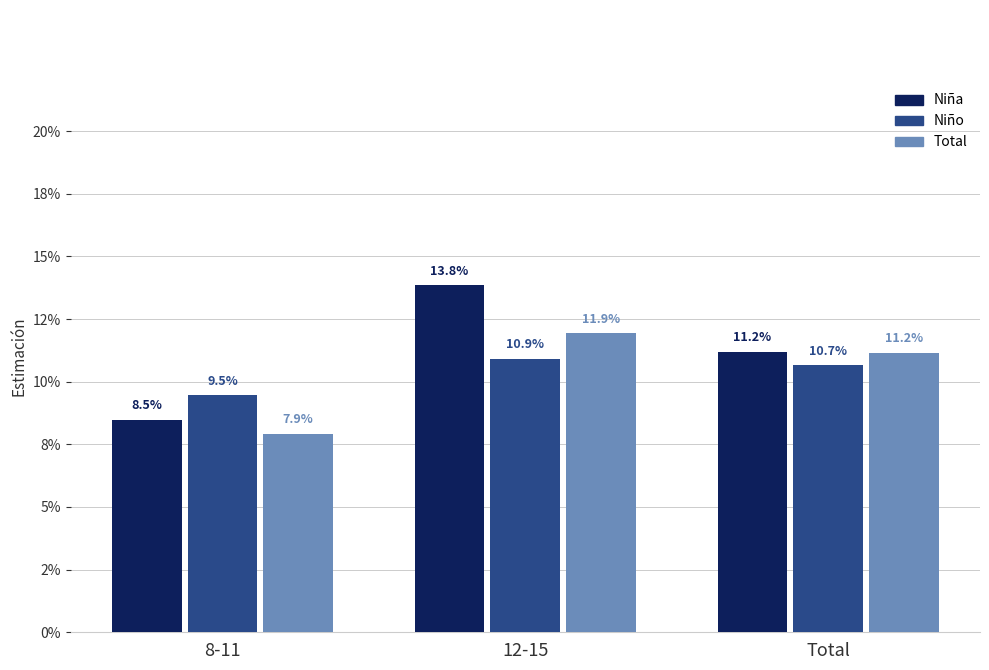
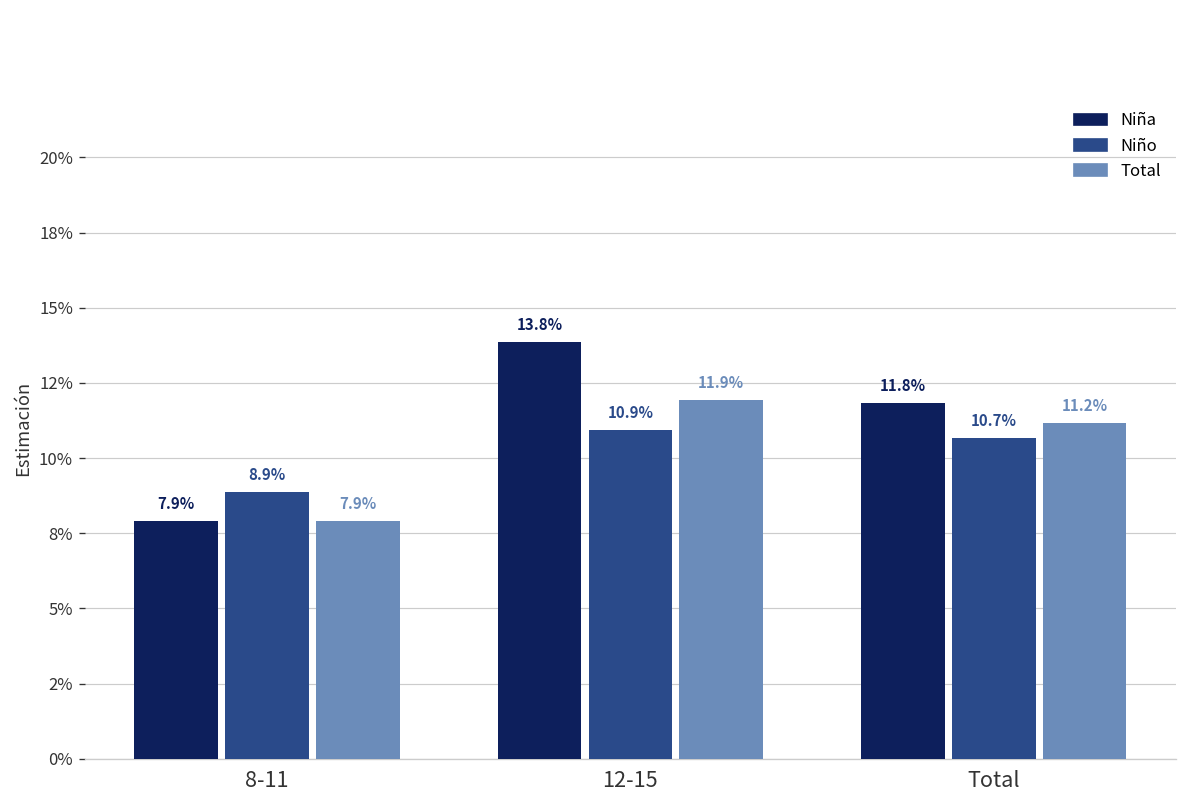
  {
    "Niña": {
-     "8-11": "8.5%",
+     "8-11": "7.9%",
      "12-15": "13.8%",
-     "Total": "11.2%"
+     "Total": "11.8%"
    },
    "Niño": {
-     "8-11": "9.5%",
+     "8-11": "8.9%",
      "12-15": "10.9%",
      "Total": "10.7%"
    },
    "Total": {
      "8-11": "7.9%",
      "12-15": "11.9%",
      "Total": "11.2%"
    }
  }
